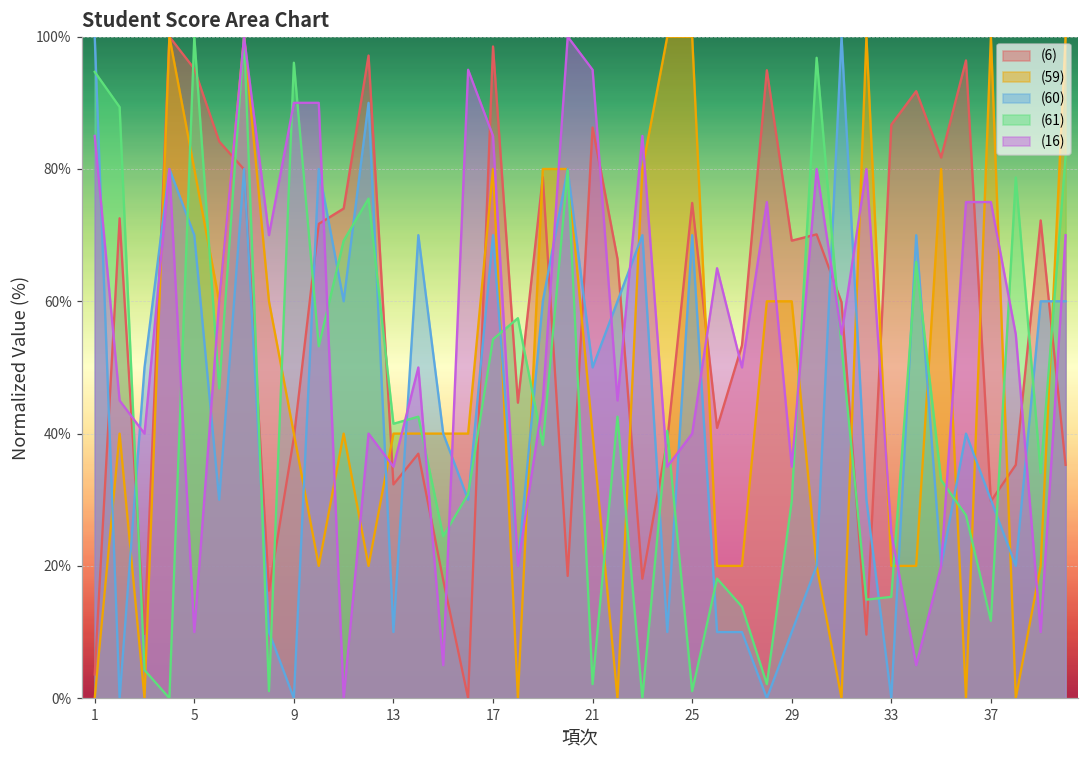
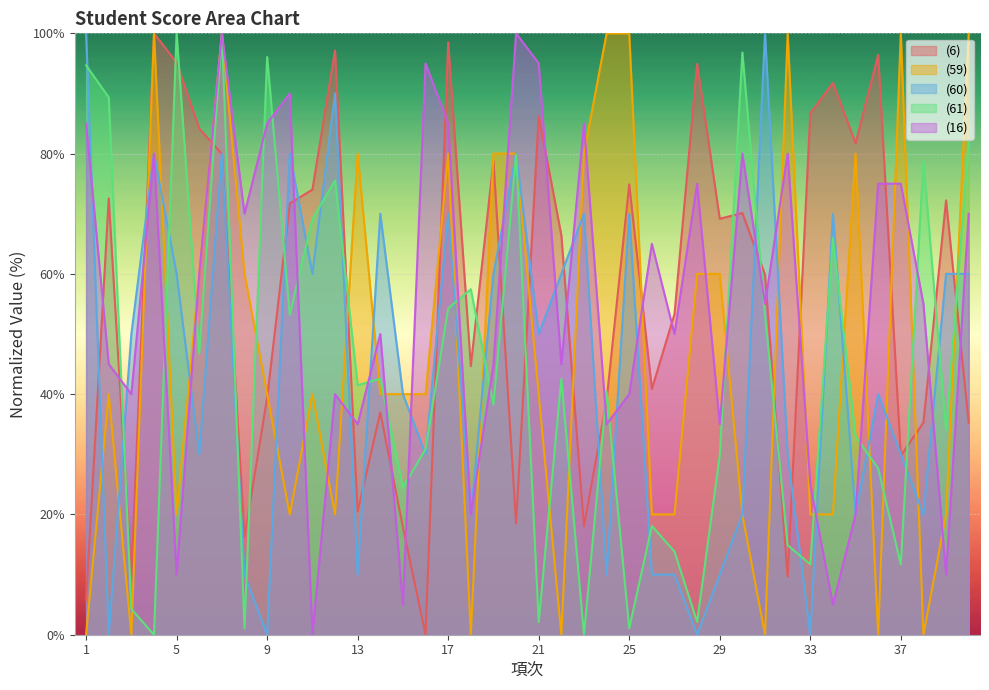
  {
    "(6)": {
-     "1": "4%",
+     "1": "6%",
      "5": "95%",
      "9": "39%",
-     "13": "32%",
+     "13": "20%",
      "17": "99%",
      "21": "86%",
      "25": "75%",
      "29": "69%",
      "33": "87%"
    },
    "(59)": {
      "1": "0%",
-     "5": "80%",
+     "5": "20%",
      "9": "40%",
-     "13": "40%",
+     "13": "80%",
      "17": "80%",
      "21": "40%",
      "25": "100%",
      "29": "60%",
      "33": "20%",
      "37": "100%"
    },
    "(60)": {
      "1": "100%",
-     "5": "70%",
+     "5": "60%",
      "9": "0%",
      "13": "10%",
      "17": "70%",
      "21": "50%",
      "25": "70%",
      "29": "10%",
      "33": "0%"
    },
    "(61)": {
      "1": "95%",
      "5": "100%",
      "9": "96%",
      "13": "41%",
      "17": "54%",
      "21": "2%",
      "25": "1%",
      "29": "30%",
-     "33": "15%",
+     "33": "12%",
      "37": "12%"
    },
    "(16)": {
      "1": "85%",
      "5": "10%",
-     "9": "90%",
+     "9": "85%",
      "13": "35%",
      "17": "85%",
      "21": "95%",
      "25": "40%",
      "29": "35%",
      "33": "25%",
      "37": "75%"
    }
  }
